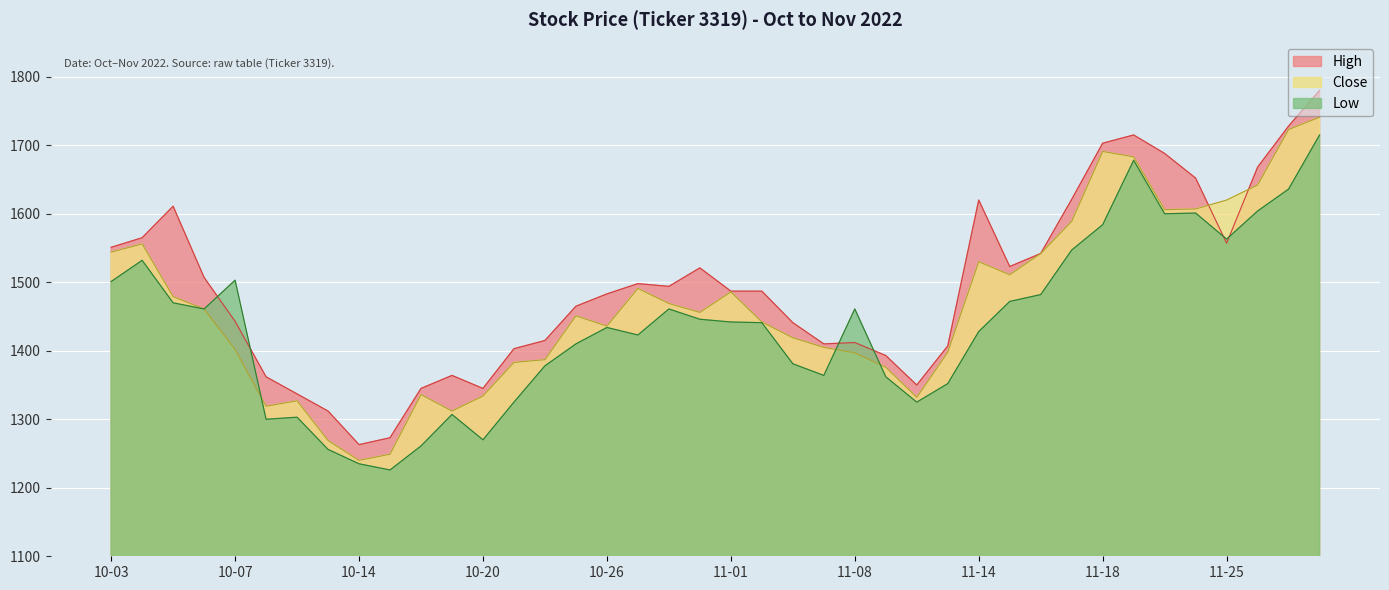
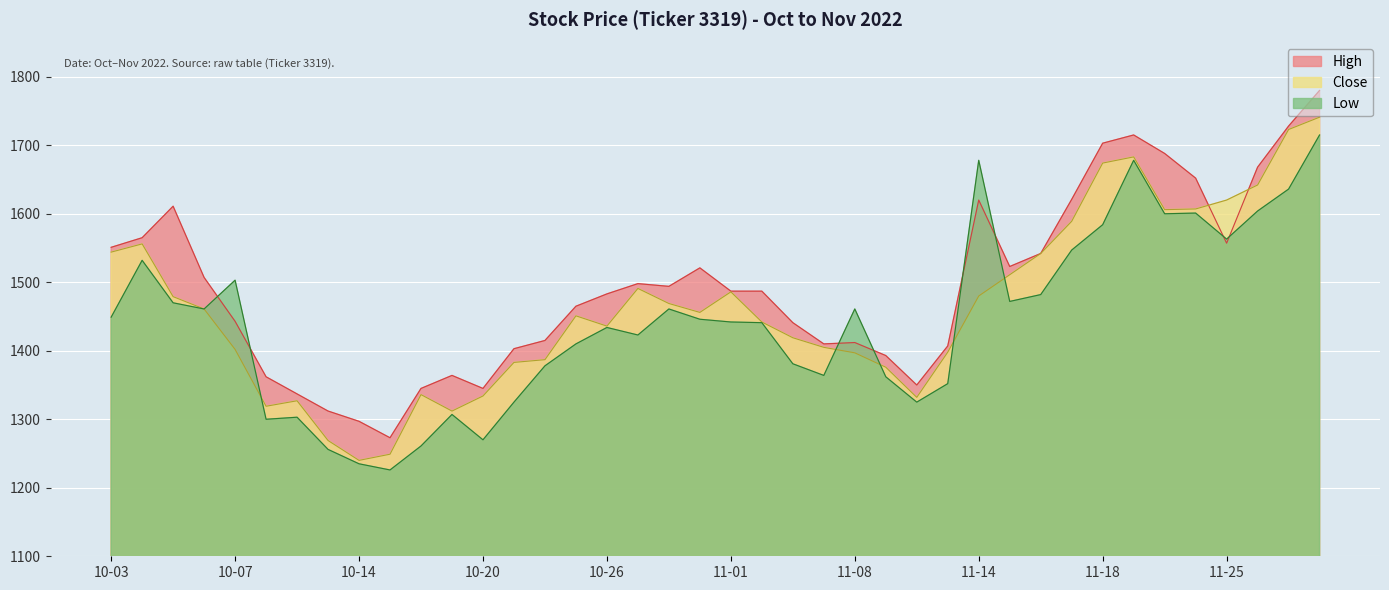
  {
    "High": {
      "10-03": 1550,
      "10-07": 1440,
-     "10-14": 1260,
+     "10-14": 1300,
      "10-20": 1350,
      "10-26": 1480,
      "11-08": 1410,
      "11-14": 1620,
      "11-18": 1700,
      "11-25": 1560
    },
    "Close": {
      "10-03": 1540,
      "10-07": 1400,
      "10-14": 1240,
      "10-20": 1330,
      "11-08": 1400,
-     "11-14": 1530,
-     "11-18": 1690,
+     "11-14": 1480,
+     "11-18": 1670,
      "11-25": 1620
    },
    "Low": {
-     "10-03": 1500,
+     "10-03": 1450,
      "10-07": 1500,
      "10-14": 1240,
      "10-20": 1270,
      "11-01": 1440,
      "11-08": 1460,
-     "11-14": 1430,
+     "11-14": 1680,
      "11-18": 1580,
      "11-25": 1560
    }
  }
